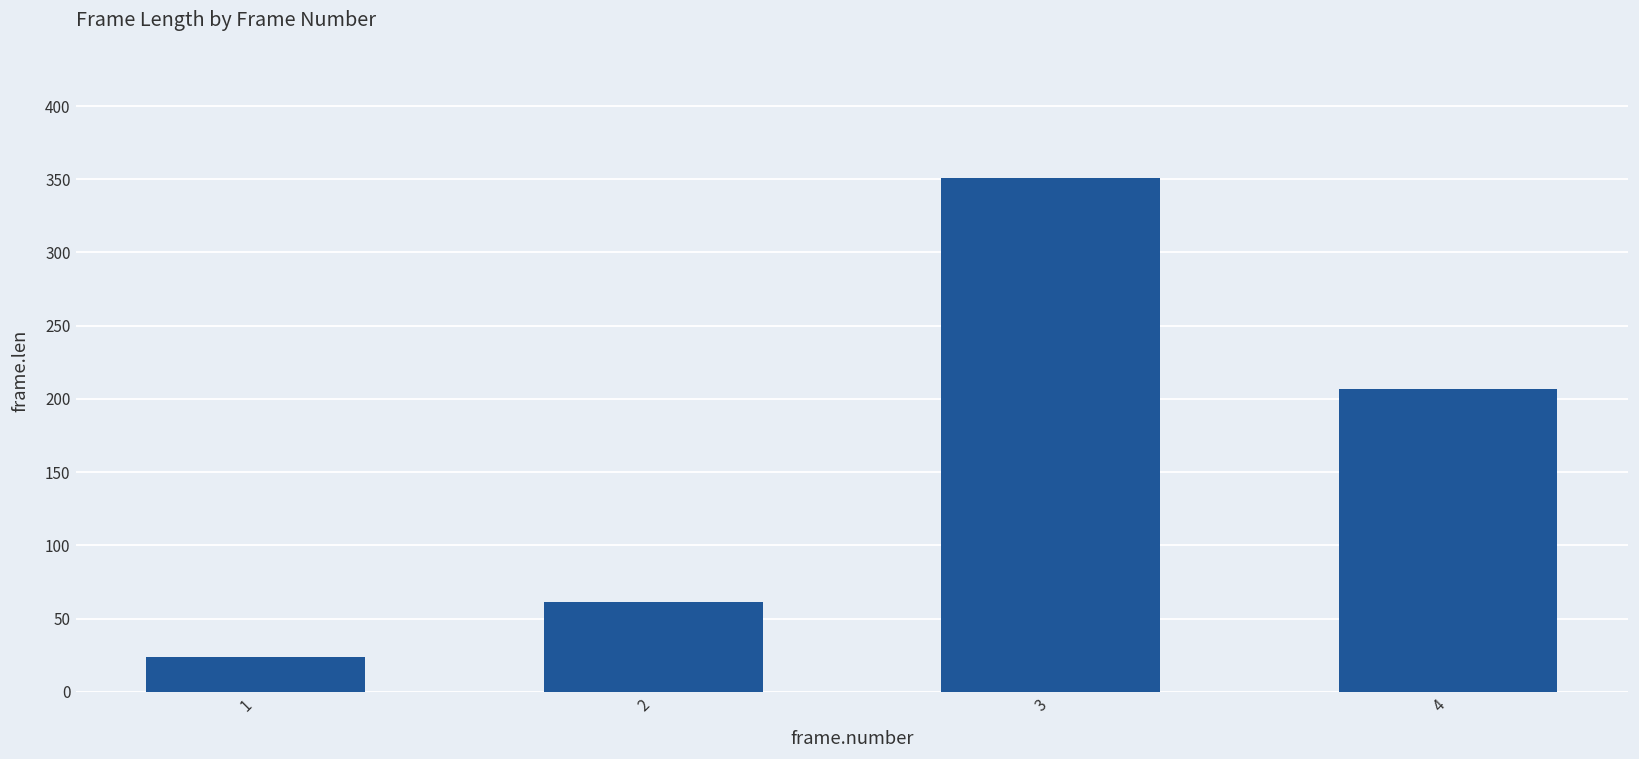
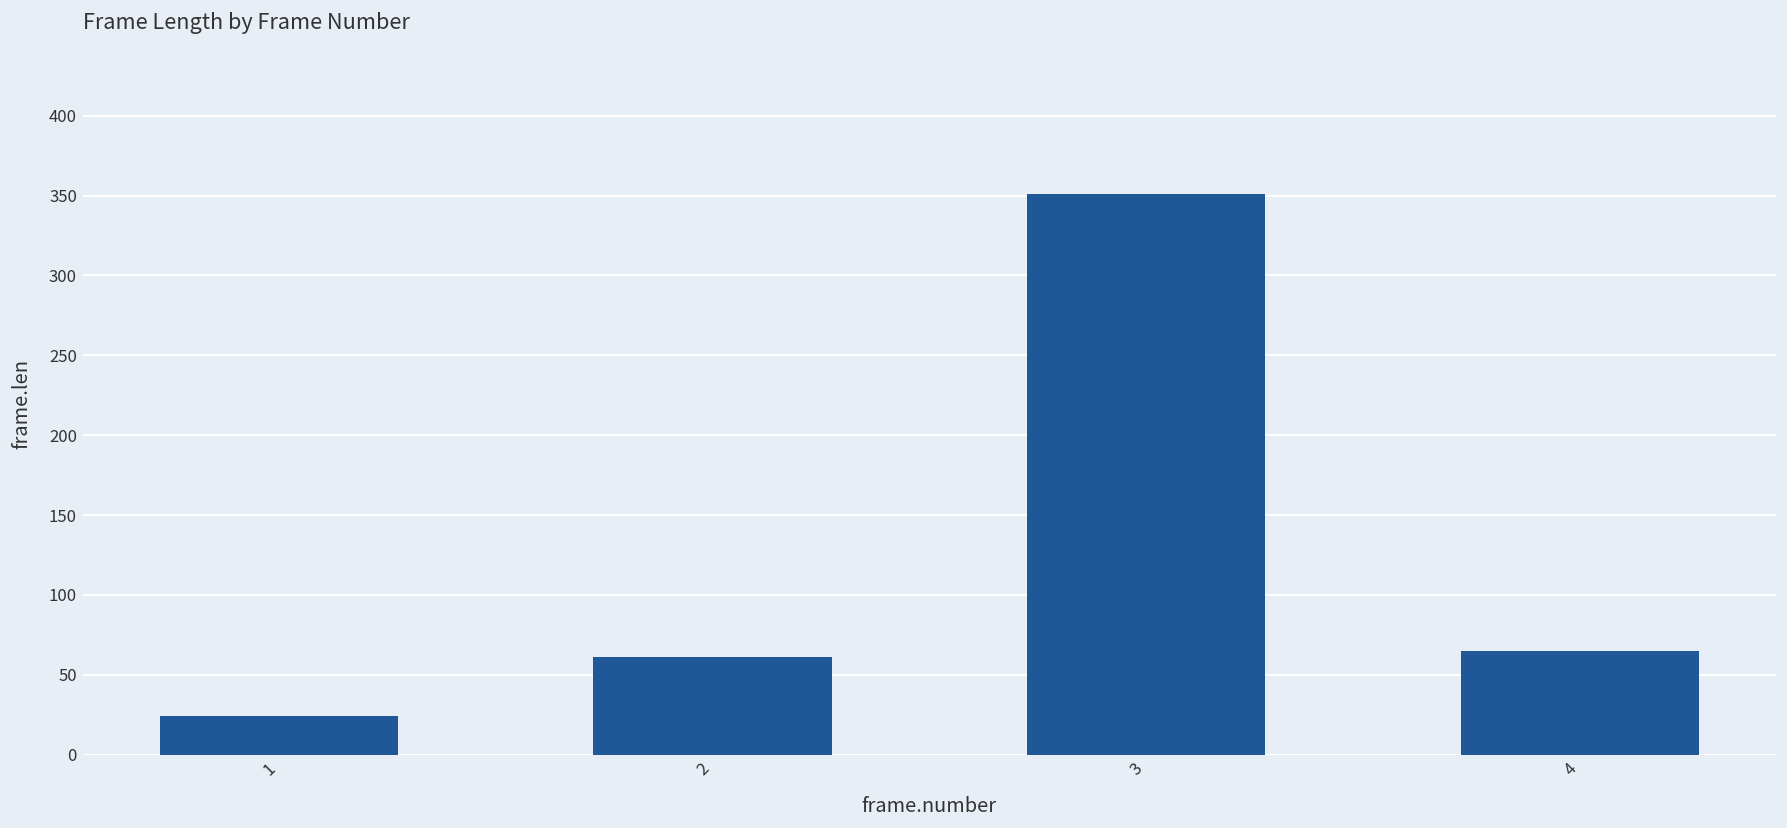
  {
    "1": 24,
    "2": 61,
    "3": 351,
-   "4": 207
+   "4": 65
  }
